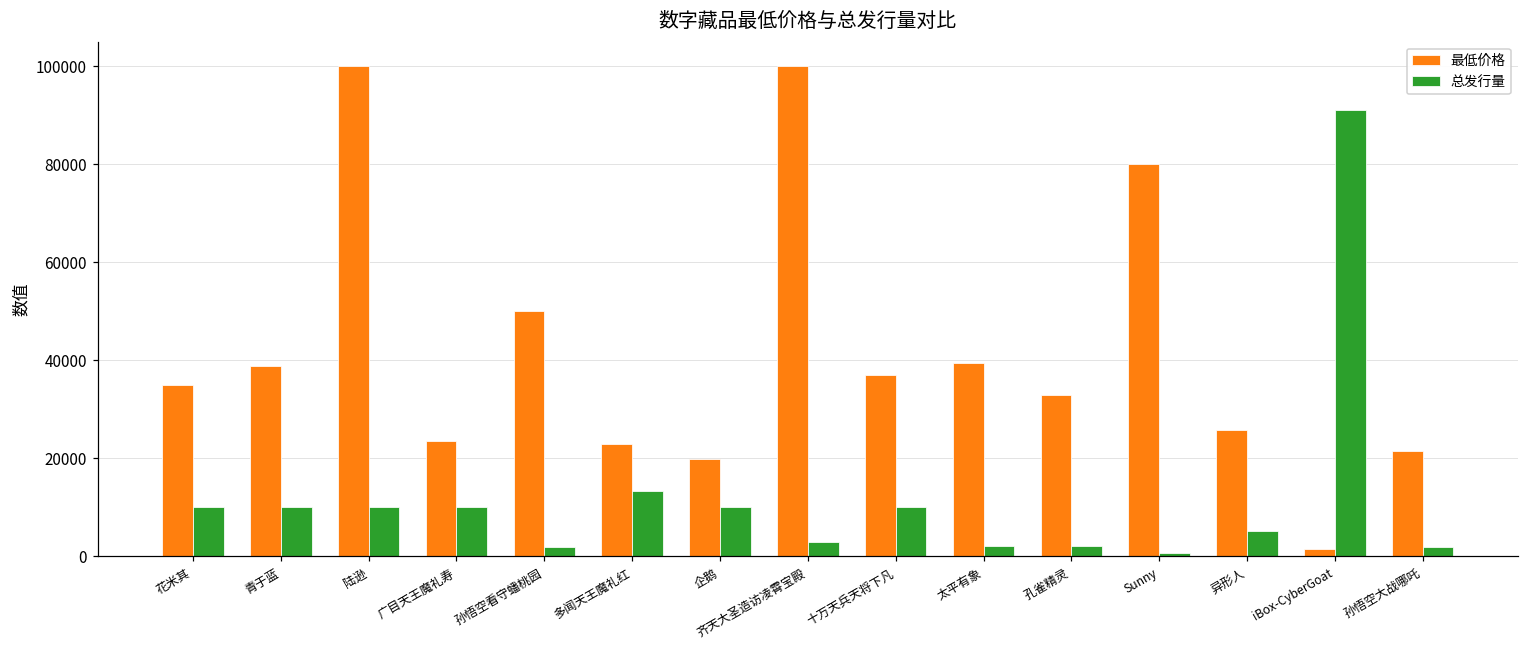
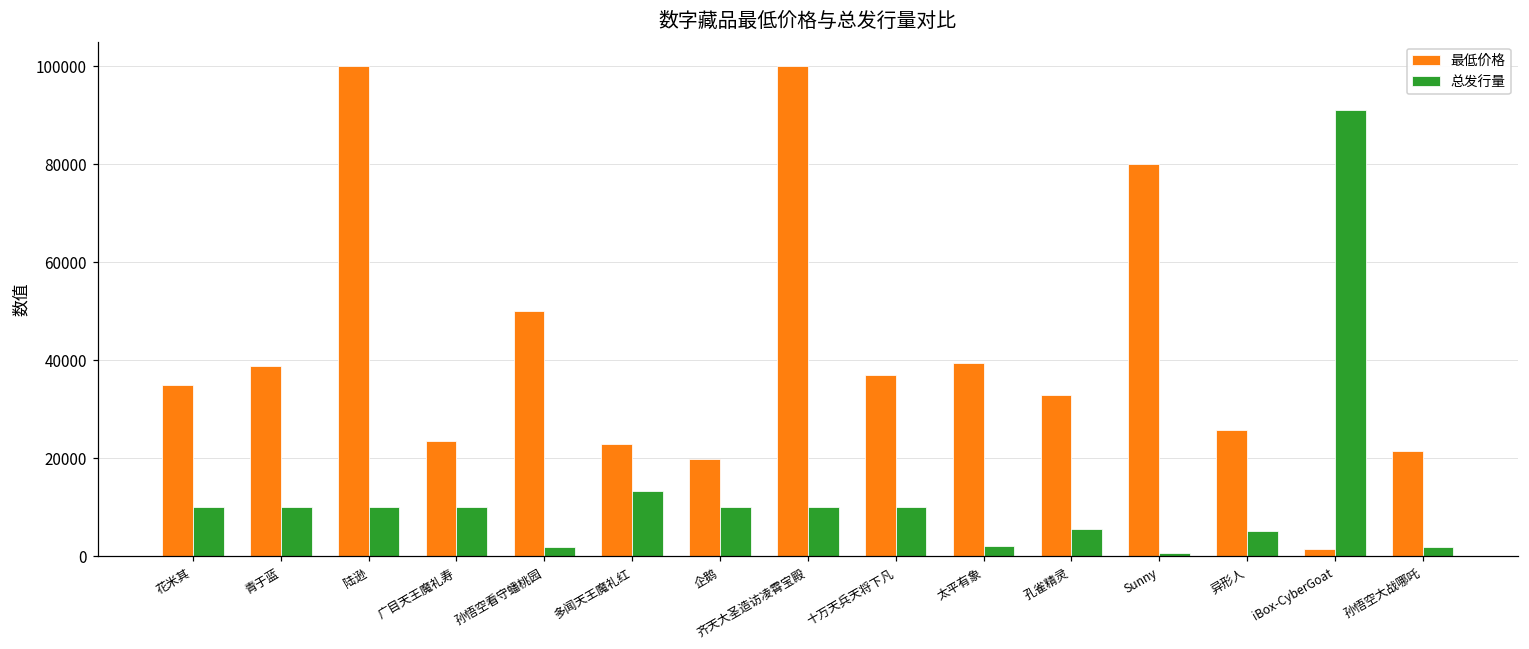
  {
    "最低价格": {
      "花米其": 35000,
      "青于蓝": 39000,
      "陆逊": 100000,
      "广目天王魔礼寿": 24000,
      "孙悟空看守蟠桃园": 50000,
      "多闻天王魔礼红": 23000,
      "企鹅": 20000,
      "齐天大圣造访凌霄宝殿": 100000,
      "十万天兵天将下凡": 37000,
      "太平有象": 40000,
      "孔雀精灵": 33000,
      "Sunny": 80000,
      "异形人": 26000,
      "iBox-CyberGoat": 2000,
      "孙悟空大战哪吒": 22000
    },
    "总发行量": {
      "花米其": 10000,
      "青于蓝": 10000,
      "陆逊": 10000,
      "广目天王魔礼寿": 10000,
      "孙悟空看守蟠桃园": 2000,
      "多闻天王魔礼红": 13000,
      "企鹅": 10000,
-     "齐天大圣造访凌霄宝殿": 3000,
+     "齐天大圣造访凌霄宝殿": 10000,
      "十万天兵天将下凡": 10000,
      "太平有象": 2000,
-     "孔雀精灵": 2000,
+     "孔雀精灵": 6000,
      "Sunny": 1000,
      "异形人": 5000,
      "iBox-CyberGoat": 91000,
      "孙悟空大战哪吒": 2000
    }
  }
